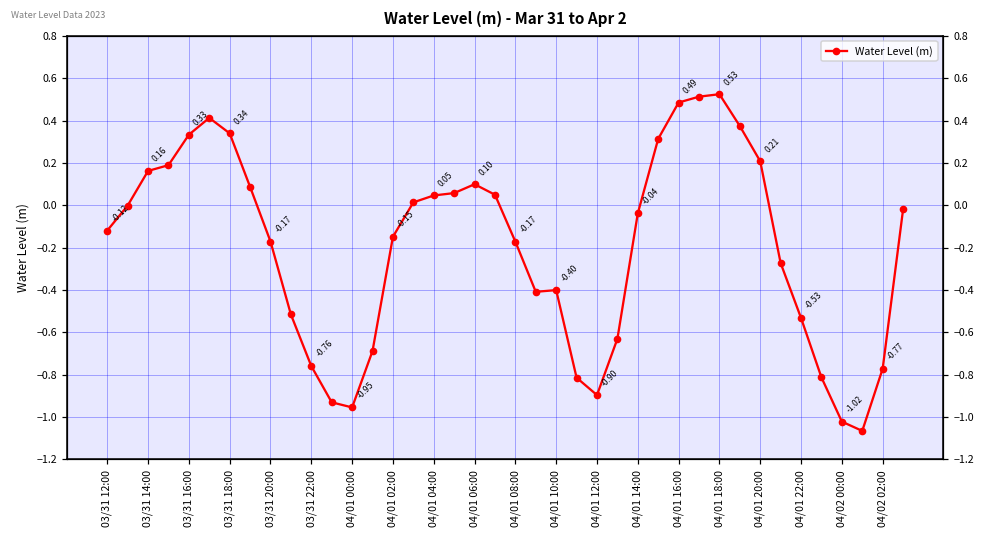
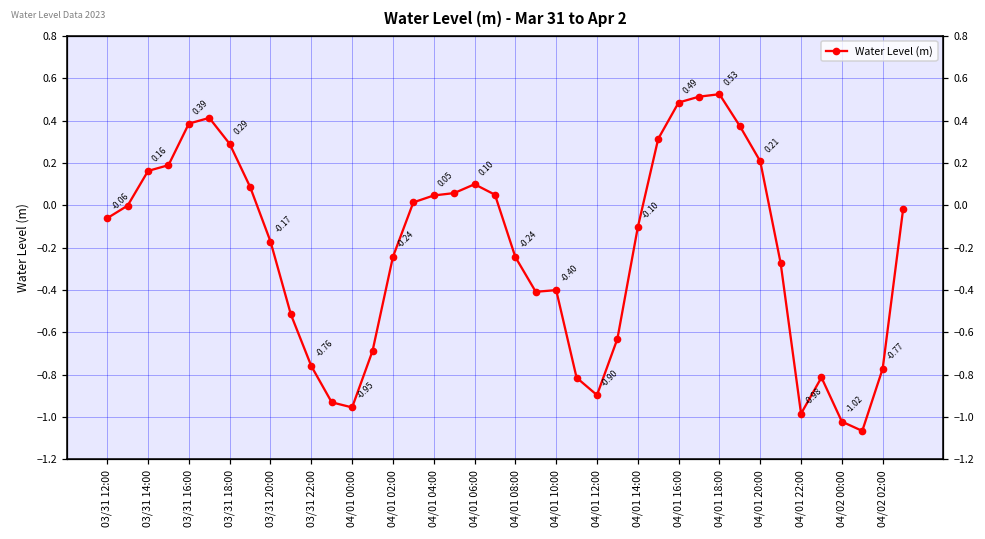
  {
-   "03/31 12:00": -0.12,
-   "03/31 16:00": 0.33,
-   "03/31 18:00": 0.34,
+   "03/31 12:00": -0.06,
+   "03/31 16:00": 0.39,
+   "03/31 18:00": 0.29,
    "03/31 20:00": -0.17,
    "03/31 22:00": -0.76,
    "04/01 00:00": -0.95,
-   "04/01 02:00": -0.15,
+   "04/01 02:00": -0.24,
    "04/01 04:00": 0.05,
    "04/01 06:00": 0.10,
-   "04/01 08:00": -0.17,
+   "04/01 08:00": -0.24,
    "04/01 10:00": -0.40,
    "04/01 12:00": -0.90,
-   "04/01 14:00": -0.04,
+   "04/01 14:00": -0.10,
    "04/01 18:00": 0.53,
    "04/01 20:00": 0.21,
-   "04/01 22:00": -0.53,
+   "04/01 22:00": -0.98,
    "04/02 00:00": -1.02,
    "04/02 02:00": -0.77
  }
